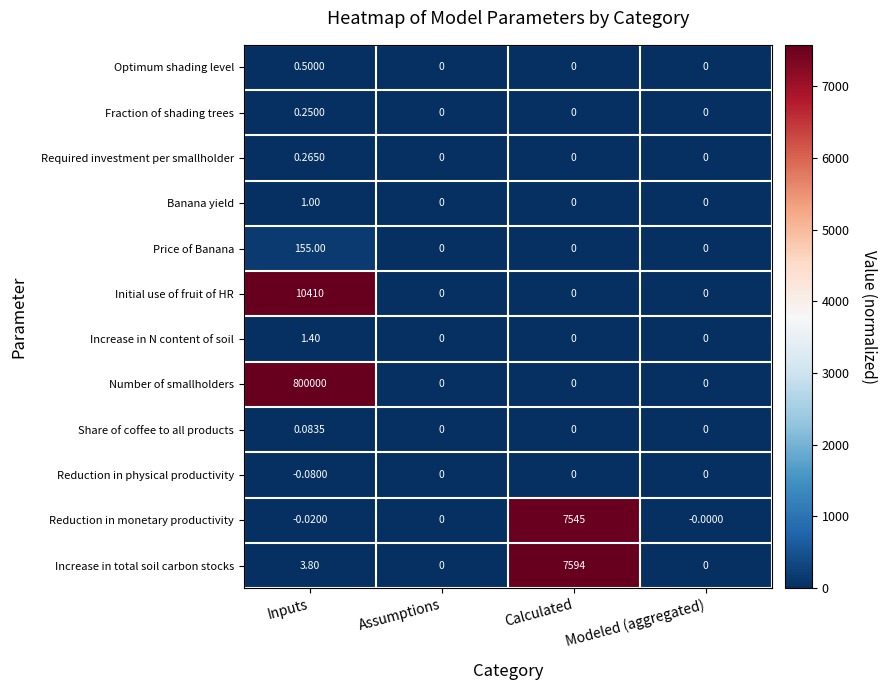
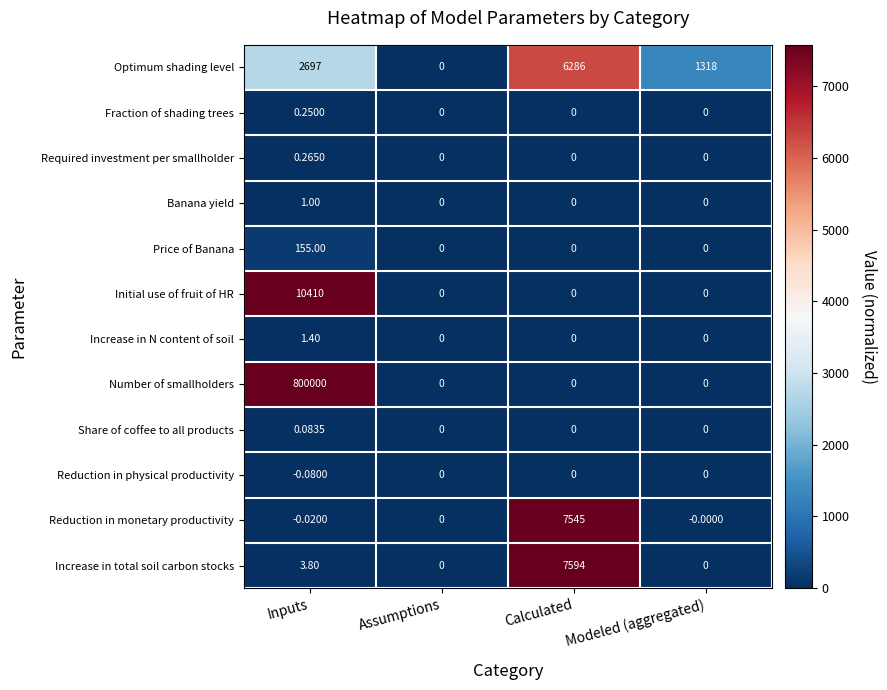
  {
    "Optimum shading level": {
-     "Inputs": 0.5000,
+     "Inputs": 2697,
      "Assumptions": 0,
-     "Calculated": 0,
-     "Modeled (aggregated)": 0
+     "Calculated": 6286,
+     "Modeled (aggregated)": 1318
    },
    "Fraction of shading trees": {
      "Inputs": 0.2500,
      "Assumptions": 0,
      "Calculated": 0,
      "Modeled (aggregated)": 0
    },
    "Required investment per smallholder": {
      "Inputs": 0.2650,
      "Assumptions": 0,
      "Calculated": 0,
      "Modeled (aggregated)": 0
    },
    "Banana yield": {
      "Inputs": 1.00,
      "Assumptions": 0,
      "Calculated": 0,
      "Modeled (aggregated)": 0
    },
    "Price of Banana": {
      "Inputs": 155.00,
      "Assumptions": 0,
      "Calculated": 0,
      "Modeled (aggregated)": 0
    },
    "Initial use of fruit of HR": {
      "Inputs": 10410,
      "Assumptions": 0,
      "Calculated": 0,
      "Modeled (aggregated)": 0
    },
    "Increase in N content of soil": {
      "Inputs": 1.40,
      "Assumptions": 0,
      "Calculated": 0,
      "Modeled (aggregated)": 0
    },
    "Number of smallholders": {
      "Inputs": 800000,
      "Assumptions": 0,
      "Calculated": 0,
      "Modeled (aggregated)": 0
    },
    "Share of coffee to all products": {
      "Inputs": 0.0835,
      "Assumptions": 0,
      "Calculated": 0,
      "Modeled (aggregated)": 0
    },
    "Reduction in physical productivity": {
      "Inputs": -0.0800,
      "Assumptions": 0,
      "Calculated": 0,
      "Modeled (aggregated)": 0
    },
    "Reduction in monetary productivity": {
      "Inputs": -0.0200,
      "Assumptions": 0,
      "Calculated": 7545,
      "Modeled (aggregated)": -0.0000
    },
    "Increase in total soil carbon stocks": {
      "Inputs": 3.80,
      "Assumptions": 0,
      "Calculated": 7594,
      "Modeled (aggregated)": 0
    }
  }
